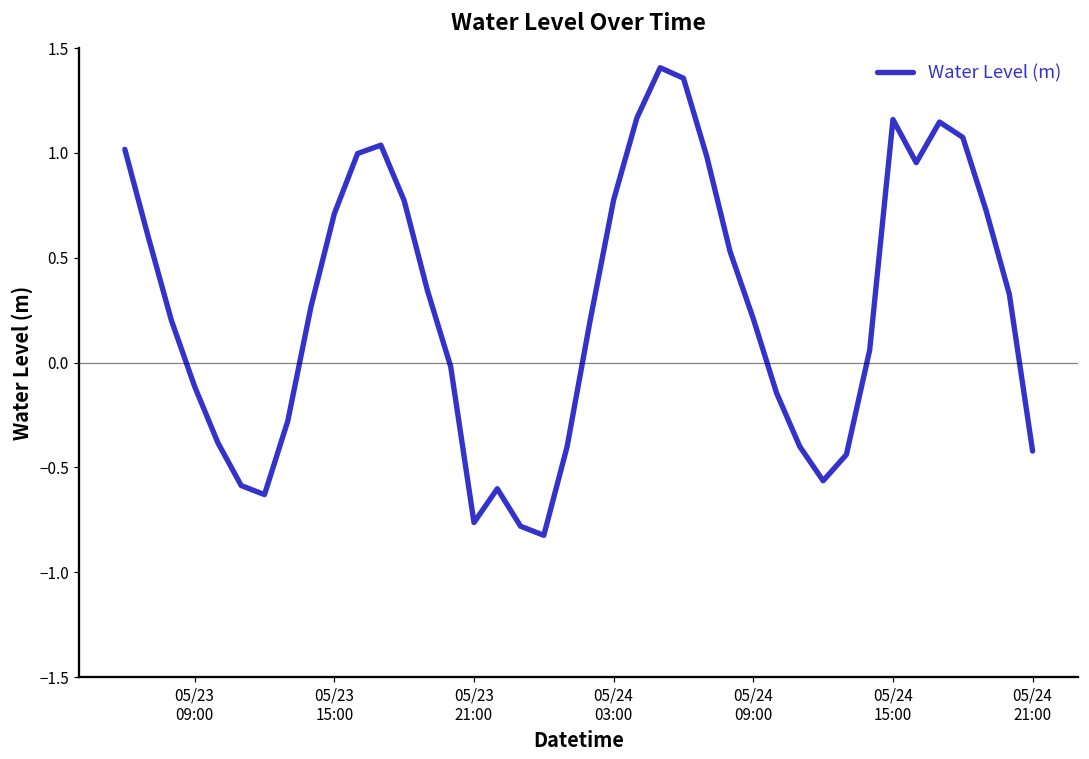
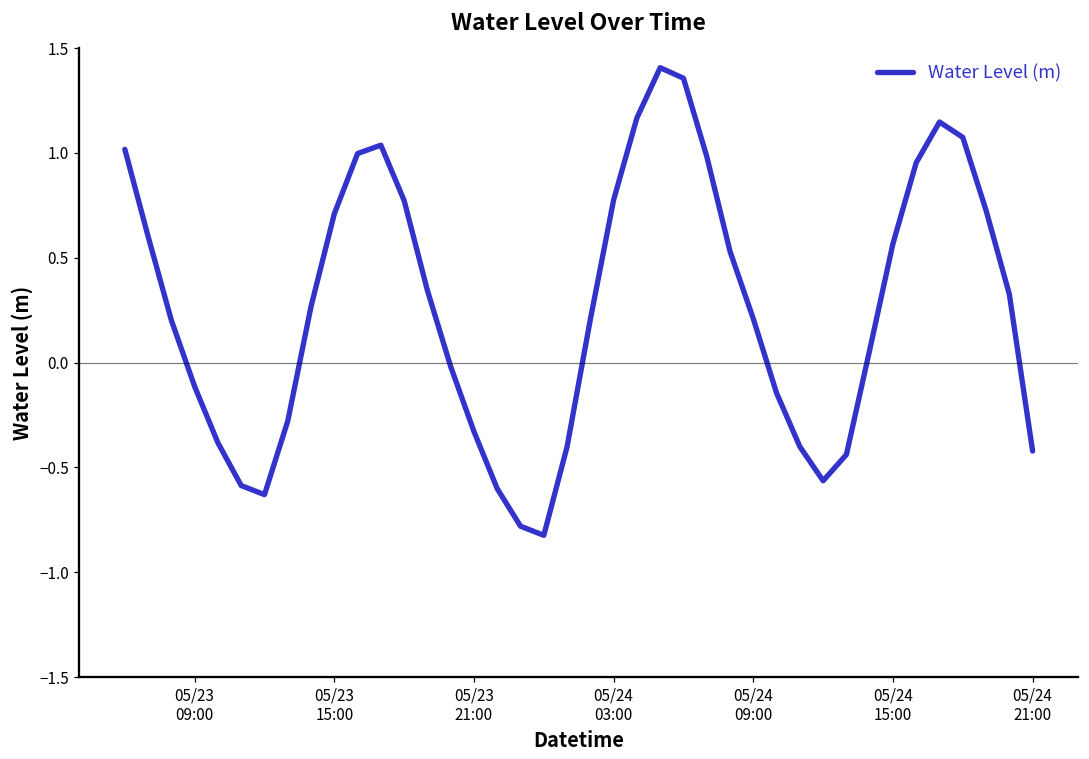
  {
    "05/23 09:00": -0.11,
    "05/23 15:00": 0.71,
-   "05/23 21:00": -0.76,
+   "05/23 21:00": -0.33,
    "05/24 03:00": 0.78,
    "05/24 09:00": 0.21,
-   "05/24 15:00": 1.16,
+   "05/24 15:00": 0.57,
    "05/24 21:00": -0.42
  }
